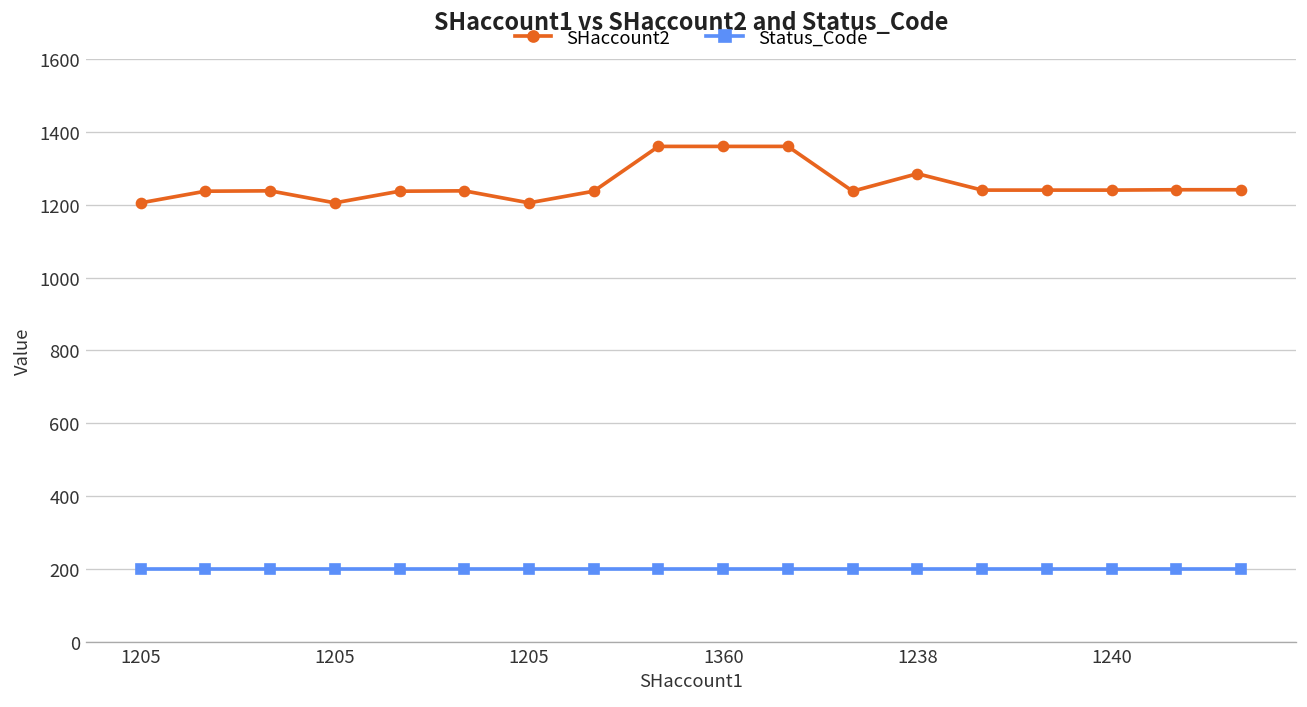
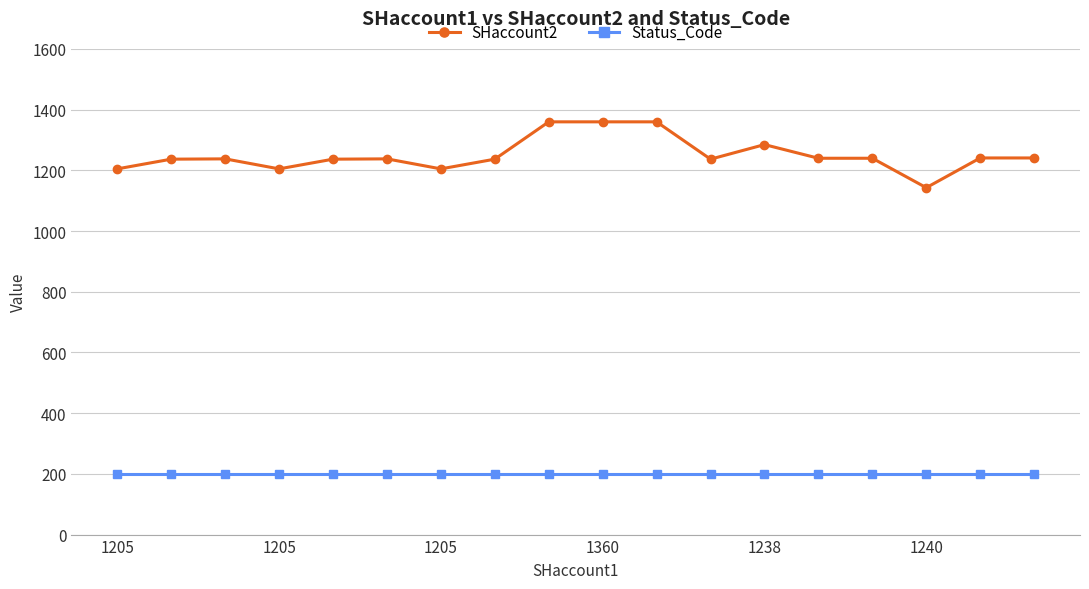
  {
    "SHaccount2": {
      "1360": 1360,
      "1238": 1290,
-     "1240": 1240
+     "1240": 1140
    },
    "Status_Code": {
      "1360": 200,
      "1238": 200,
      "1240": 200
    }
  }
